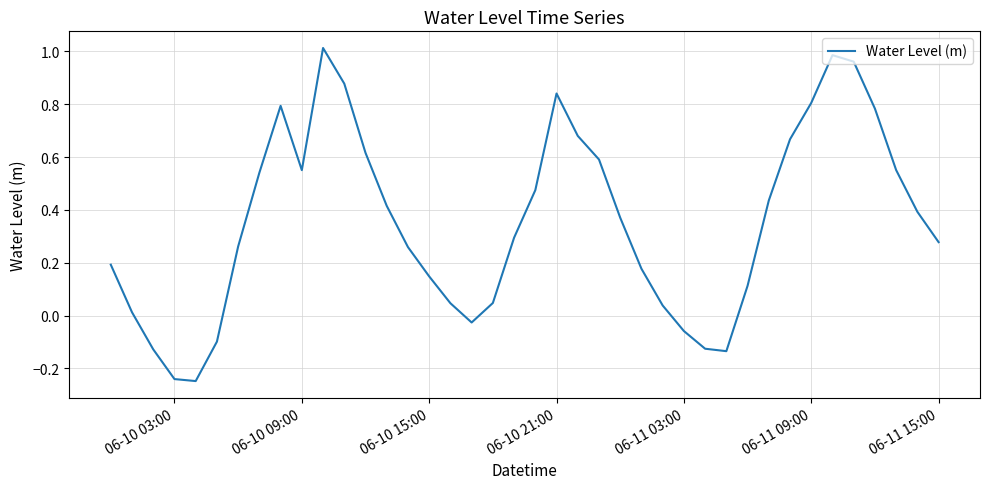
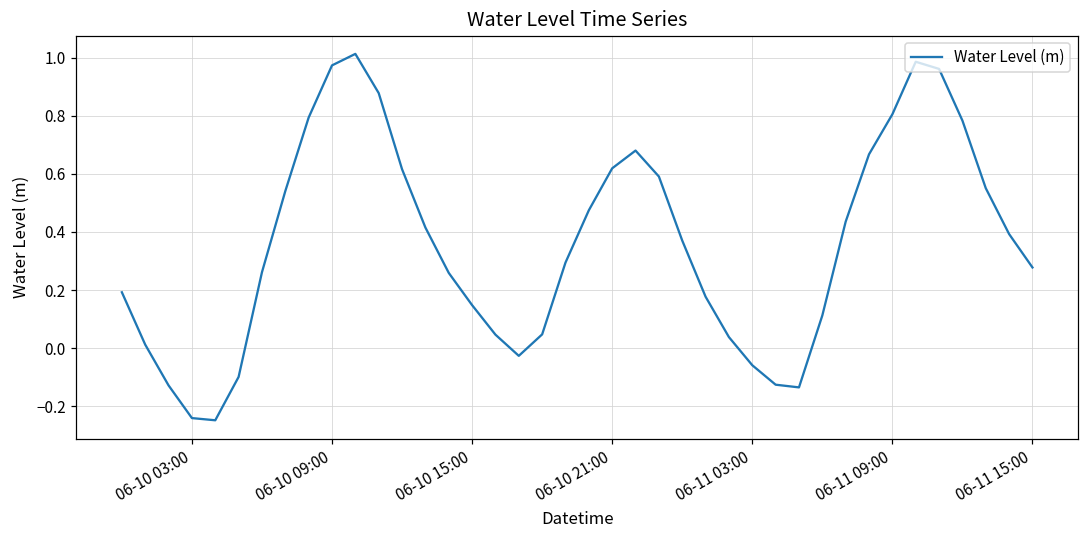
  {
    "06-10 03:00": -0.24,
-   "06-10 09:00": 0.55,
+   "06-10 09:00": 0.97,
    "06-10 15:00": 0.15,
-   "06-10 21:00": 0.84,
+   "06-10 21:00": 0.62,
    "06-11 03:00": -0.06,
    "06-11 09:00": 0.81,
    "06-11 15:00": 0.28
  }
